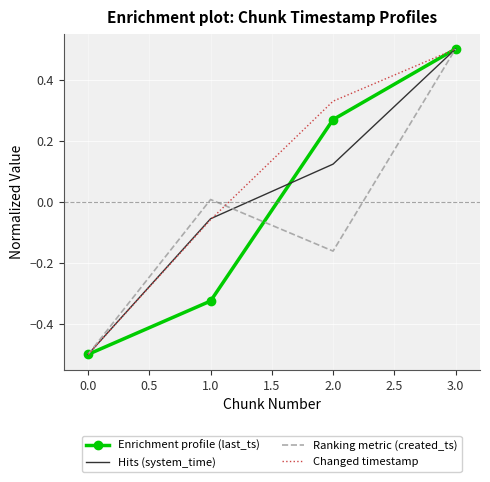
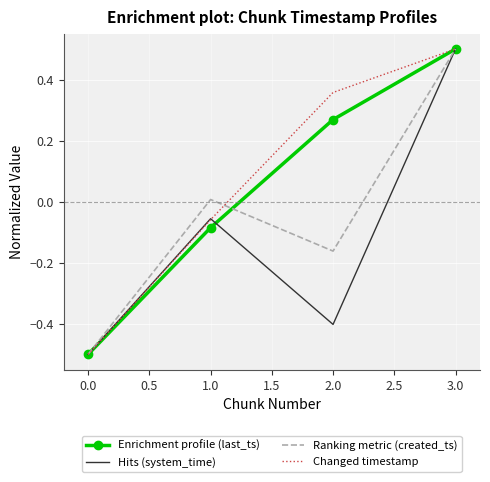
  {
    "Enrichment profile (last_ts)": {
-     "1.0": -0.33,
+     "1.0": -0.09,
      "2.0": 0.27
    },
    "Hits (system_time)": {
-     "2.0": 0.12
+     "2.0": -0.40
    },
    "Ranking metric (created_ts)": {
      "1.0": 0.01,
      "2.0": -0.16
    },
    "Changed timestamp": {
-     "2.0": 0.33
+     "2.0": 0.36
    }
  }
